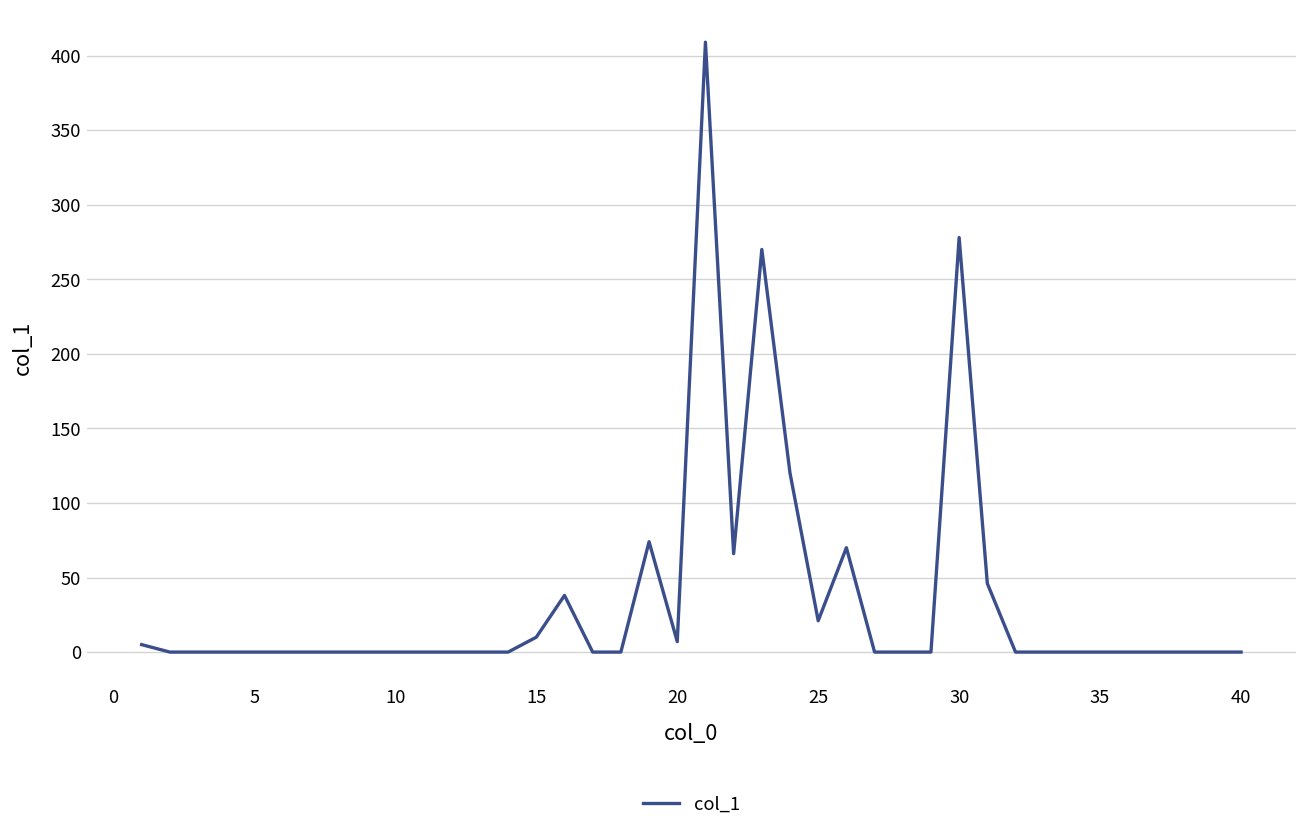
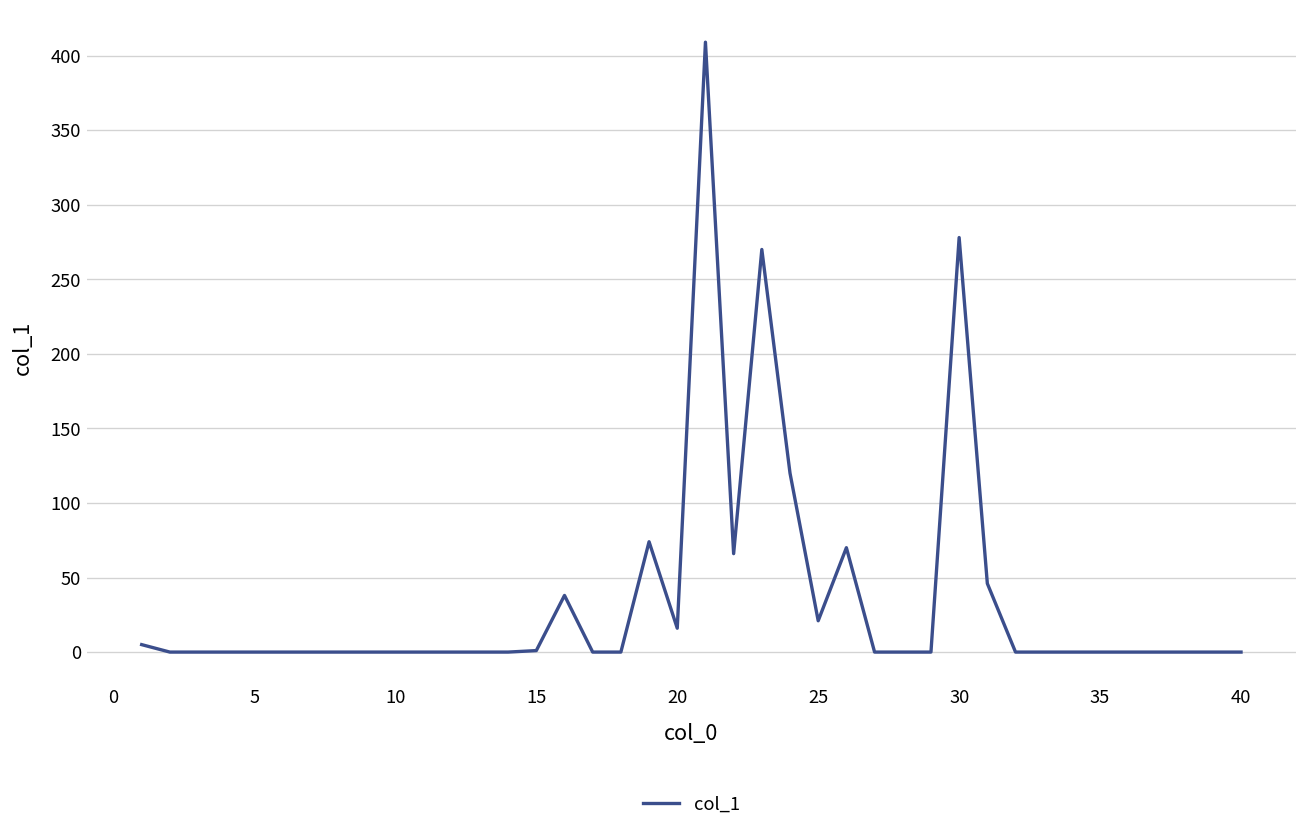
  {
    "5": 0,
    "10": 0,
-   "15": 10,
-   "20": 7,
+   "15": 1,
+   "20": 16,
    "25": 21,
    "30": 278,
    "35": 0,
    "40": 0
  }
